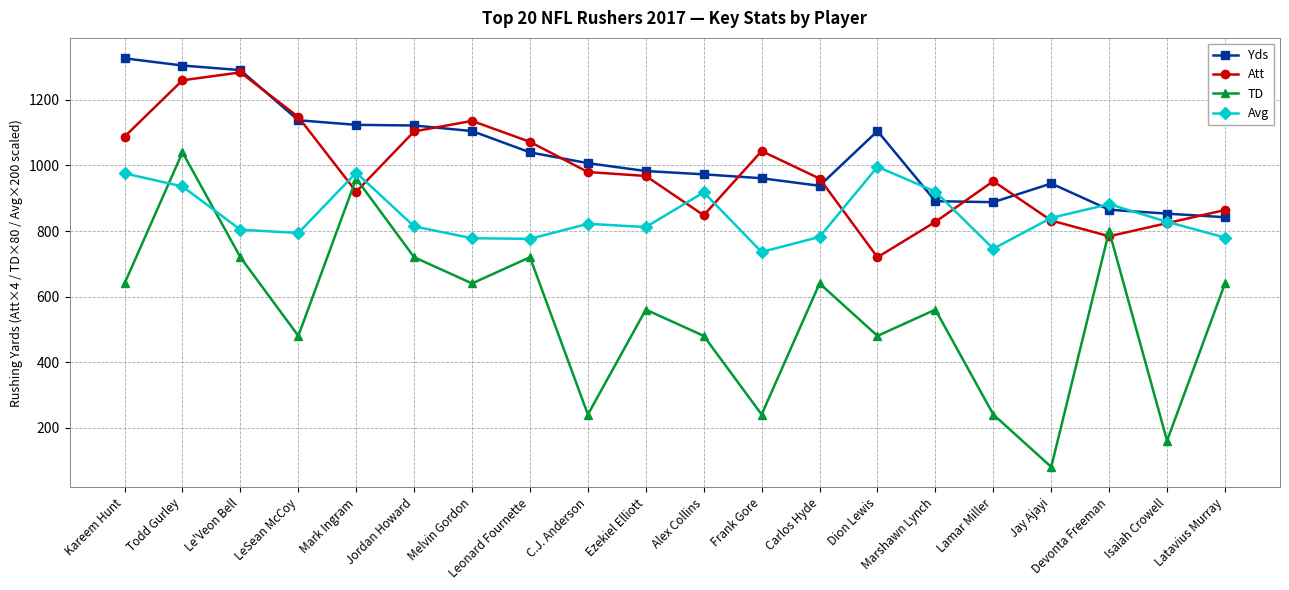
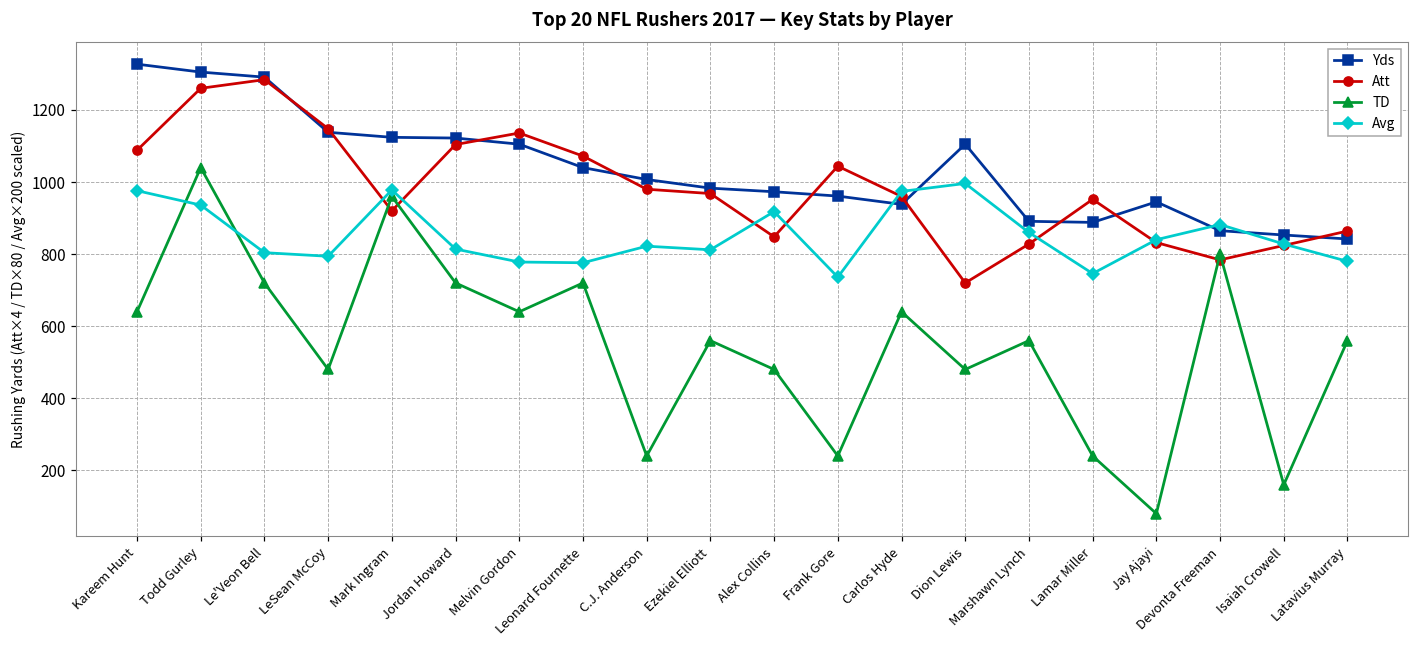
  {
    "Yds": {
      "Kareem Hunt": 1330,
      "Todd Gurley": 1310,
      "LeSean McCoy": 1140,
      "Mark Ingram": 1120,
      "Jordan Howard": 1120,
      "Melvin Gordon": 1110,
      "Leonard Fournette": 1040,
      "C.J. Anderson": 1010,
      "Ezekiel Elliott": 980,
      "Alex Collins": 970,
      "Frank Gore": 960,
      "Carlos Hyde": 940,
      "Dion Lewis": 1110,
      "Marshawn Lynch": 890,
      "Lamar Miller": 890,
      "Jay Ajayi": 950,
      "Devonta Freeman": 870,
      "Isaiah Crowell": 850,
      "Latavius Murray": 840
    },
    "Att": {
      "Kareem Hunt": 1090,
      "Todd Gurley": 1260,
      "LeSean McCoy": 1150,
      "Mark Ingram": 920,
      "Jordan Howard": 1100,
      "Melvin Gordon": 1140,
      "Leonard Fournette": 1070,
      "C.J. Anderson": 980,
      "Ezekiel Elliott": 970,
      "Alex Collins": 850,
      "Frank Gore": 1040,
      "Carlos Hyde": 960,
      "Dion Lewis": 720,
      "Marshawn Lynch": 830,
      "Lamar Miller": 950,
      "Jay Ajayi": 830,
      "Devonta Freeman": 780,
      "Latavius Murray": 860
    },
    "TD": {
      "Kareem Hunt": 640,
      "Todd Gurley": 1040,
      "Le'Veon Bell": 720,
      "LeSean McCoy": 480,
      "Mark Ingram": 960,
      "Jordan Howard": 720,
      "Melvin Gordon": 640,
      "Leonard Fournette": 720,
      "C.J. Anderson": 240,
      "Ezekiel Elliott": 560,
      "Alex Collins": 480,
      "Frank Gore": 240,
      "Carlos Hyde": 640,
      "Dion Lewis": 480,
      "Marshawn Lynch": 560,
      "Lamar Miller": 240,
      "Jay Ajayi": 80,
      "Devonta Freeman": 800,
      "Isaiah Crowell": 160,
-     "Latavius Murray": 640
+     "Latavius Murray": 560
    },
    "Avg": {
      "Kareem Hunt": 980,
      "Todd Gurley": 940,
      "Le'Veon Bell": 800,
      "LeSean McCoy": 790,
      "Mark Ingram": 980,
      "Jordan Howard": 810,
      "Melvin Gordon": 780,
      "Leonard Fournette": 780,
      "C.J. Anderson": 820,
      "Ezekiel Elliott": 810,
      "Alex Collins": 920,
      "Frank Gore": 740,
-     "Carlos Hyde": 780,
+     "Carlos Hyde": 970,
      "Dion Lewis": 1000,
-     "Marshawn Lynch": 920,
+     "Marshawn Lynch": 860,
      "Lamar Miller": 750,
      "Jay Ajayi": 840,
      "Devonta Freeman": 880,
      "Latavius Murray": 780
    }
  }
